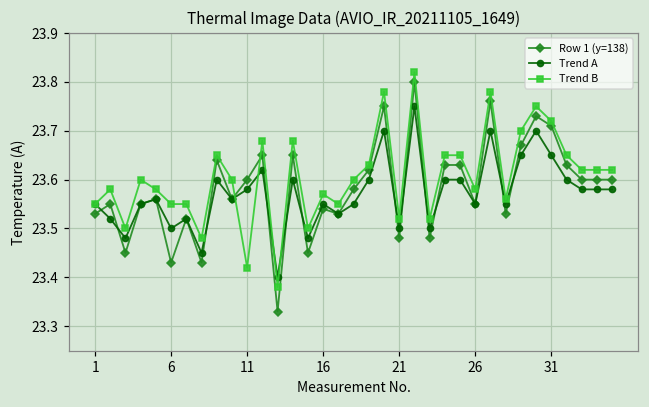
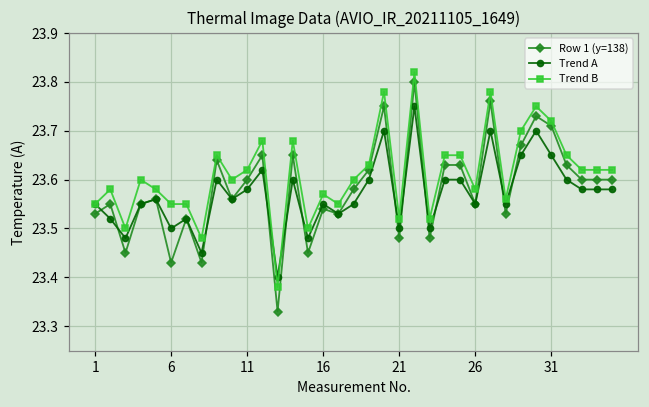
  {
    "Row 1 (y=138)": {
      "1": 23.53,
      "6": 23.43,
      "11": 23.60,
      "16": 23.54,
      "21": 23.48,
      "31": 23.71
    },
    "Trend A": {
      "6": 23.50,
      "11": 23.58,
      "16": 23.55,
      "21": 23.50,
      "31": 23.65
    },
    "Trend B": {
      "6": 23.55,
-     "11": 23.42,
+     "11": 23.62,
      "16": 23.57,
      "21": 23.52,
      "26": 23.58,
      "31": 23.72
    }
  }
